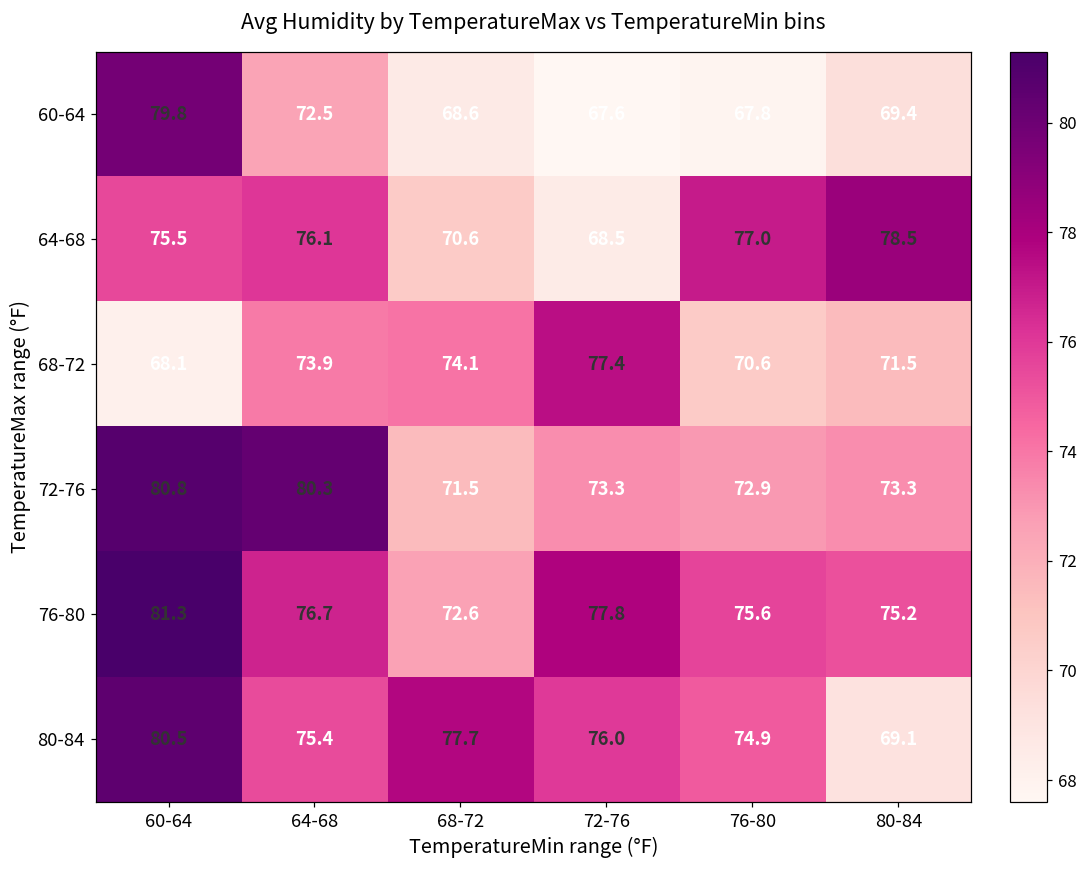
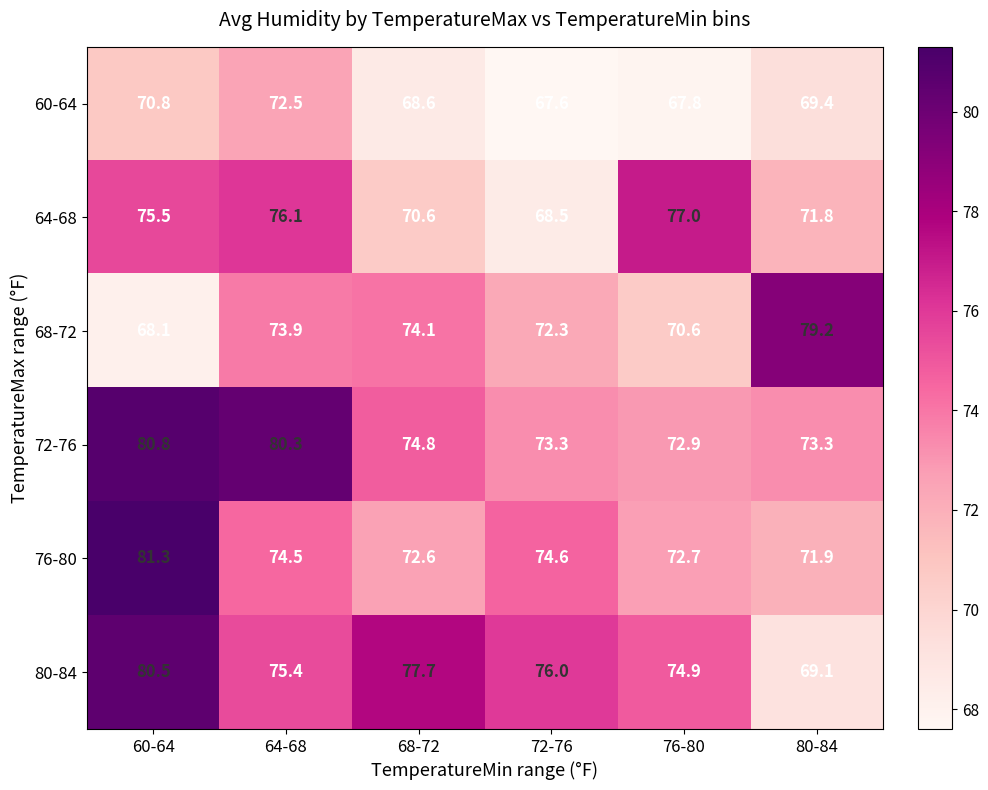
  {
    "60-64": {
-     "60-64": 79.8,
+     "60-64": 70.8,
      "64-68": 72.5
    },
    "64-68": {
      "60-64": 75.5,
      "64-68": 76.1,
      "68-72": 70.6,
      "76-80": 77.0,
-     "80-84": 78.5
+     "80-84": 71.8
    },
    "68-72": {
      "64-68": 73.9,
      "68-72": 74.1,
-     "72-76": 77.4,
+     "72-76": 72.3,
      "76-80": 70.6,
-     "80-84": 71.5
+     "80-84": 79.2
    },
    "72-76": {
      "60-64": 80.8,
      "64-68": 80.3,
-     "68-72": 71.5,
+     "68-72": 74.8,
      "72-76": 73.3,
      "76-80": 72.9,
      "80-84": 73.3
    },
    "76-80": {
      "60-64": 81.3,
-     "64-68": 76.7,
+     "64-68": 74.5,
      "68-72": 72.6,
-     "72-76": 77.8,
-     "76-80": 75.6,
-     "80-84": 75.2
+     "72-76": 74.6,
+     "76-80": 72.7,
+     "80-84": 71.9
    },
    "80-84": {
      "60-64": 80.5,
      "64-68": 75.4,
      "68-72": 77.7,
      "72-76": 76.0,
      "76-80": 74.9
    }
  }
